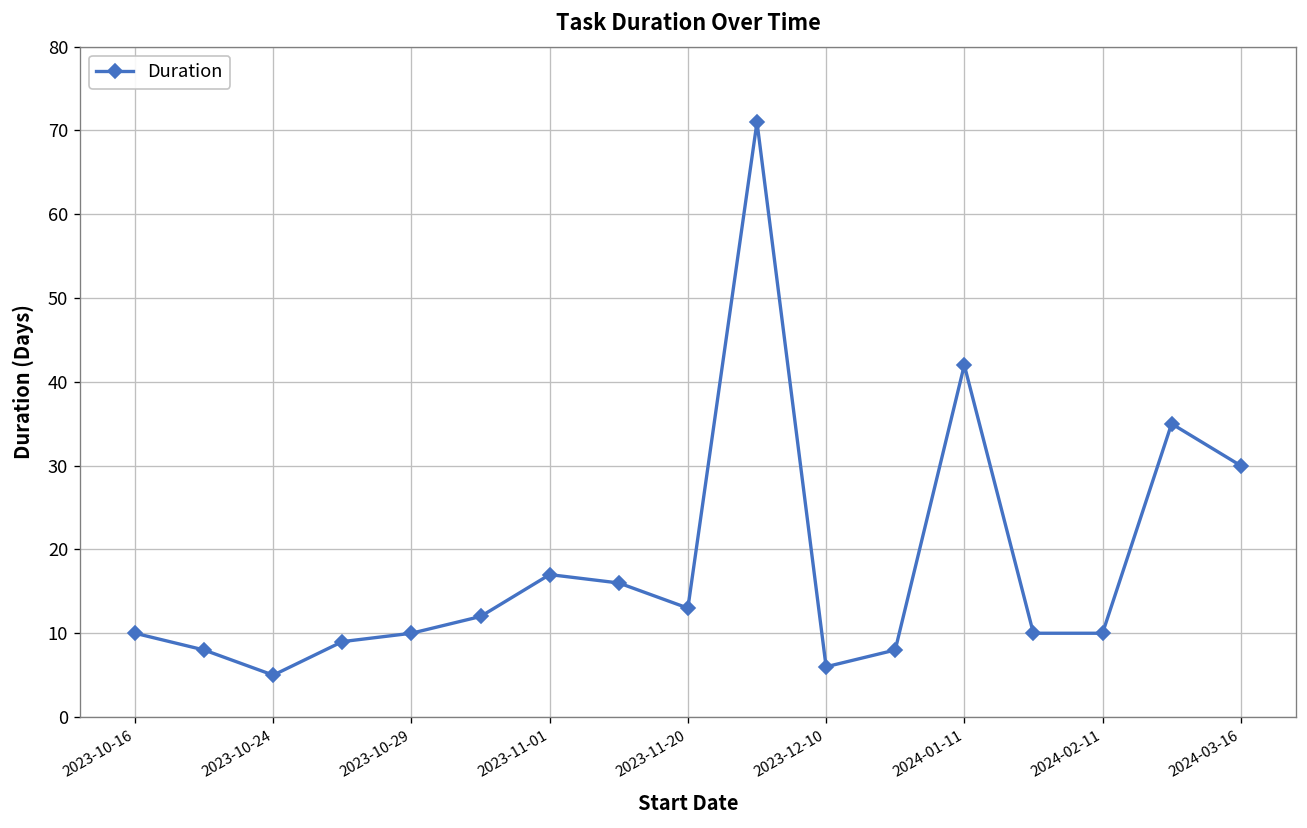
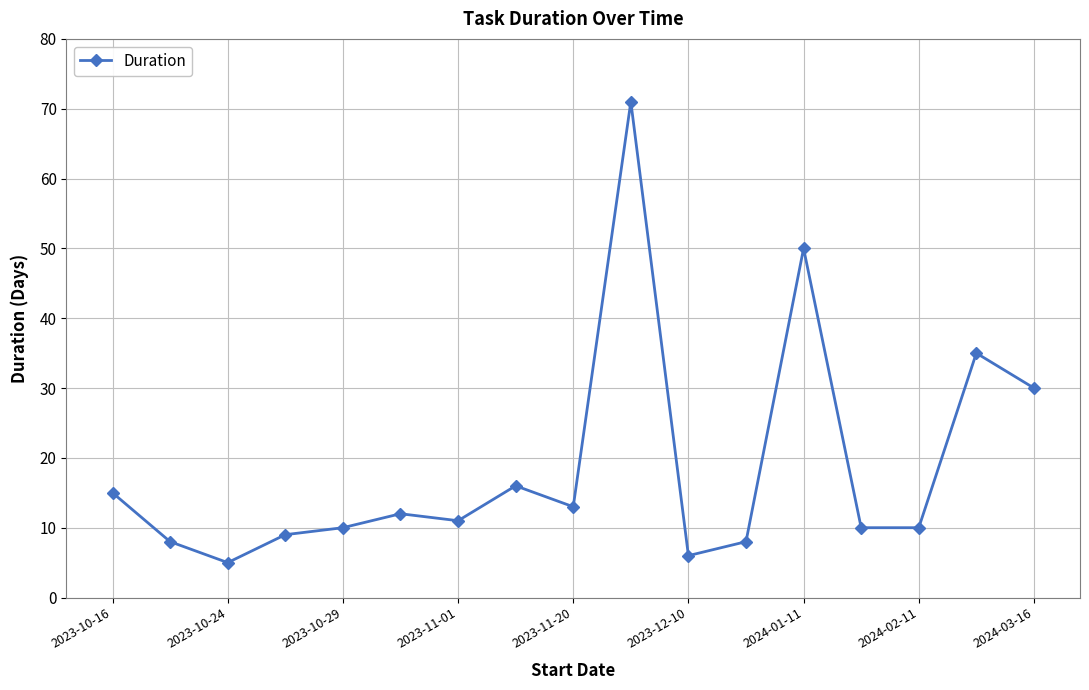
  {
-   "2023-10-16": 10,
+   "2023-10-16": 15,
    "2023-10-24": 5,
    "2023-10-29": 10,
-   "2023-11-01": 17,
+   "2023-11-01": 11,
    "2023-11-20": 13,
    "2023-12-10": 6,
-   "2024-01-11": 42,
+   "2024-01-11": 50,
    "2024-02-11": 10,
    "2024-03-16": 30
  }
